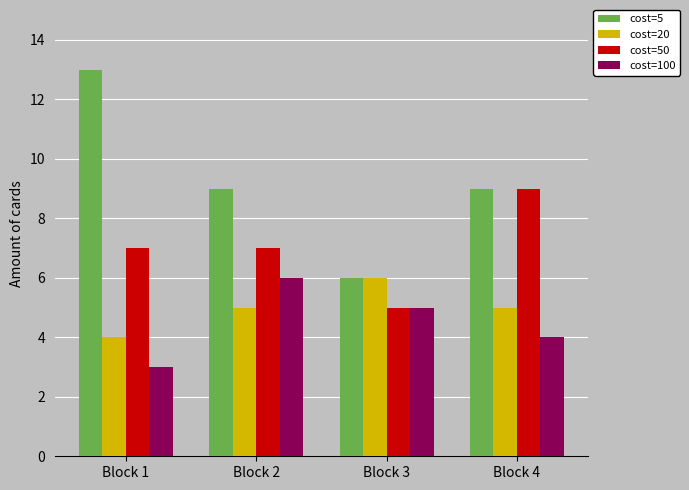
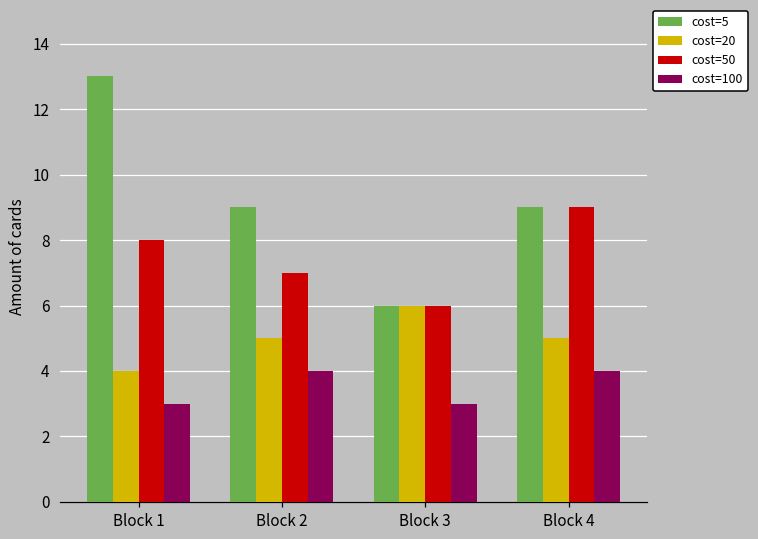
  {
    "cost=5": {
      "Block 1": 13,
      "Block 2": 9,
      "Block 3": 6,
      "Block 4": 9
    },
    "cost=20": {
      "Block 1": 4,
      "Block 2": 5,
      "Block 3": 6,
      "Block 4": 5
    },
    "cost=50": {
-     "Block 1": 7,
+     "Block 1": 8,
      "Block 2": 7,
-     "Block 3": 5,
+     "Block 3": 6,
      "Block 4": 9
    },
    "cost=100": {
      "Block 1": 3,
-     "Block 2": 6,
-     "Block 3": 5,
+     "Block 2": 4,
+     "Block 3": 3,
      "Block 4": 4
    }
  }
